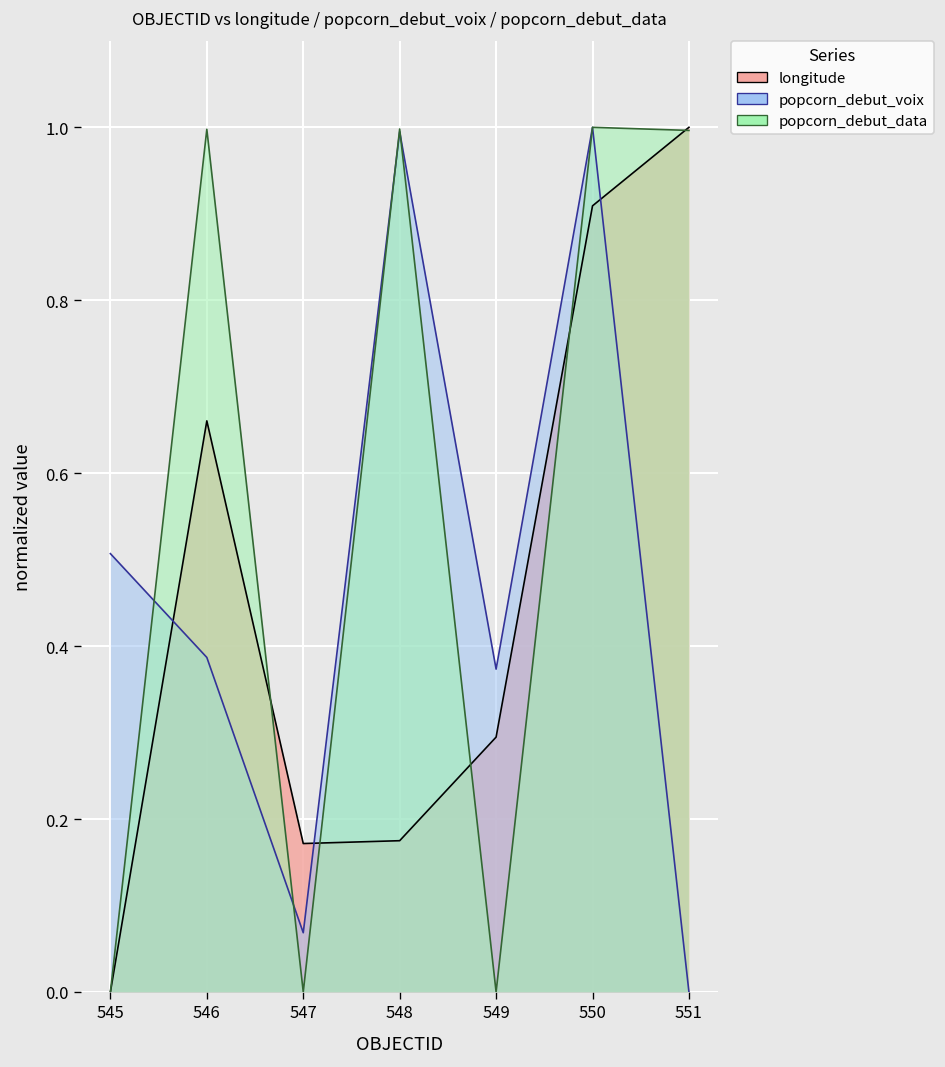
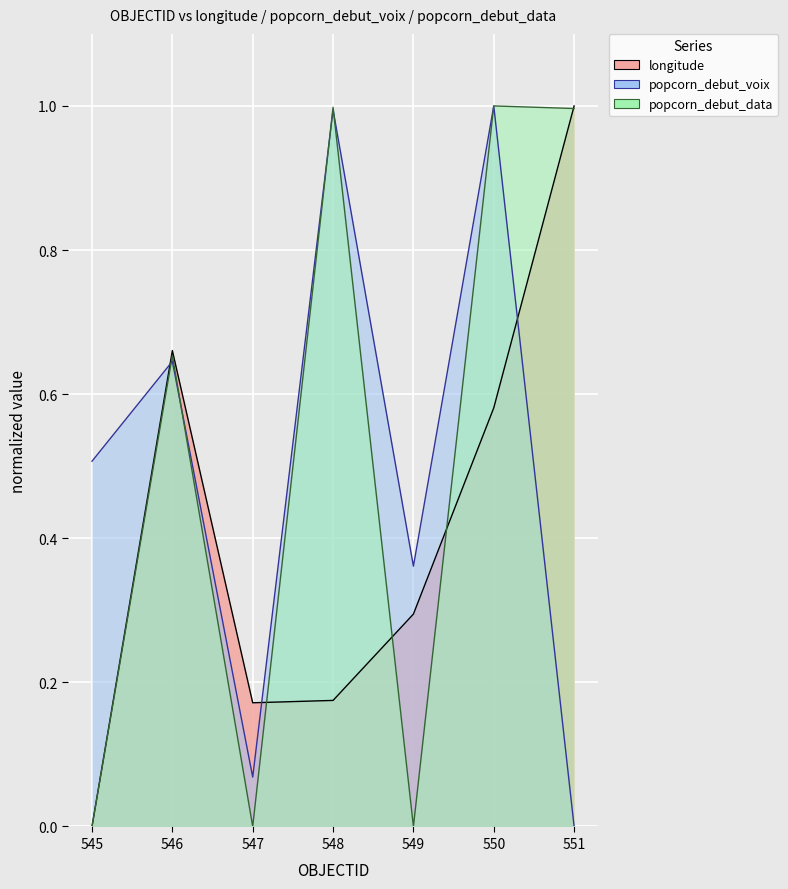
  {
    "longitude": {
      "546": 0.66,
      "547": 0.17,
      "548": 0.17,
      "549": 0.29,
-     "550": 0.91,
+     "550": 0.58,
      "551": 1.00
    },
    "popcorn_debut_voix": {
      "545": 0.51,
-     "546": 0.39,
+     "546": 0.65,
      "547": 0.07,
-     "549": 0.37,
+     "549": 0.36,
      "551": 0.00
    },
    "popcorn_debut_data": {
-     "546": 1.00,
+     "546": 0.65,
      "547": 0.00,
      "549": 0.00,
      "551": 1.00
    }
  }
